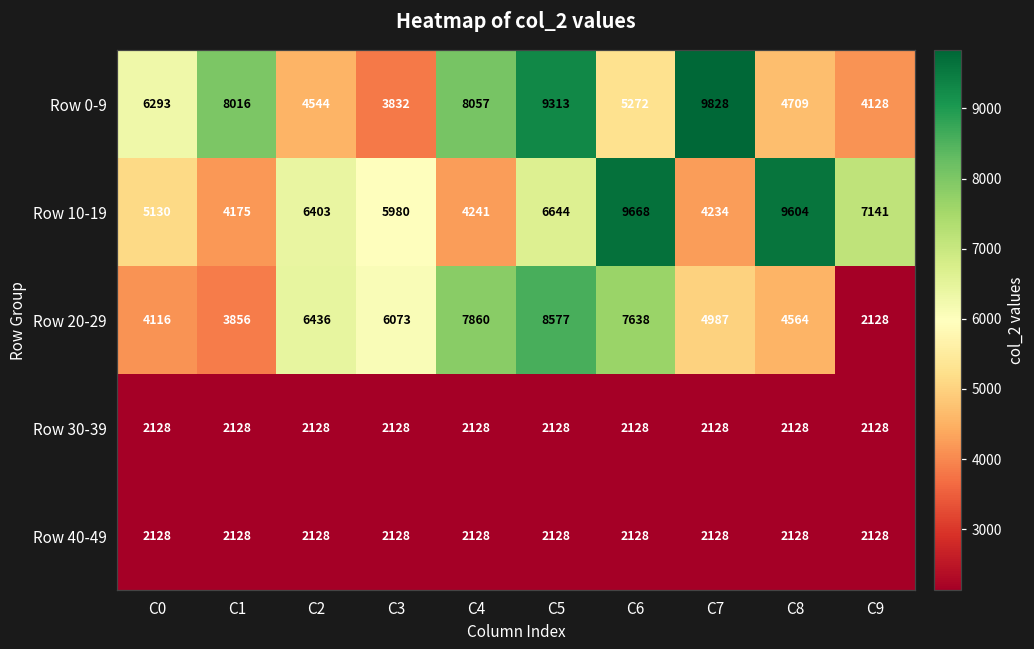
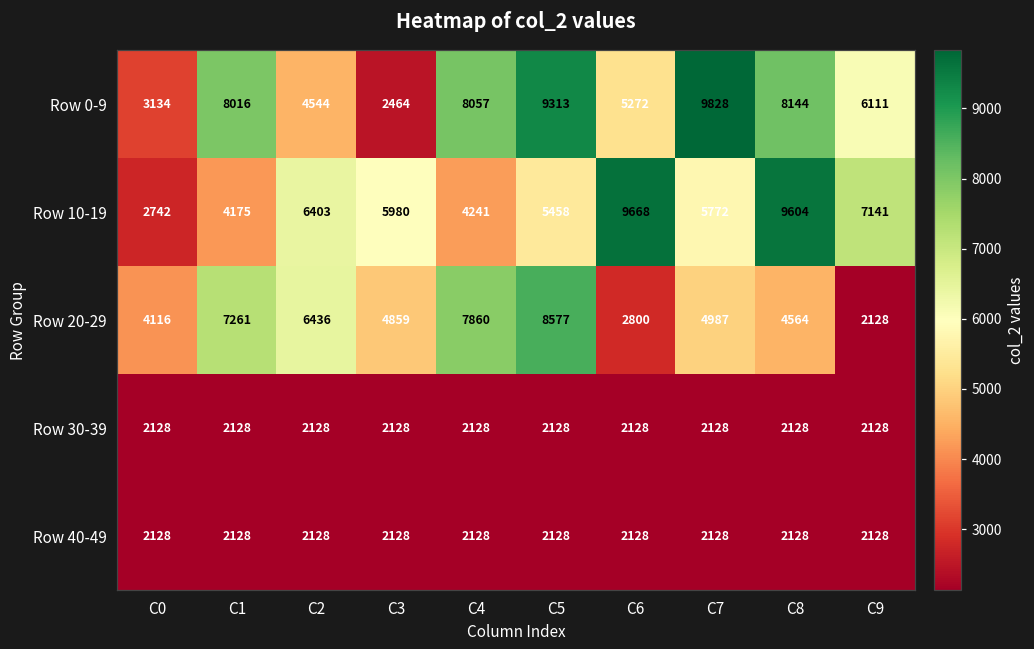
  {
    "Row 0-9": {
-     "C0": 6293,
+     "C0": 3134,
      "C1": 8016,
      "C2": 4544,
-     "C3": 3832,
+     "C3": 2464,
      "C4": 8057,
      "C5": 9313,
      "C6": 5272,
      "C7": 9828,
-     "C8": 4709,
-     "C9": 4128
+     "C8": 8144,
+     "C9": 6111
    },
    "Row 10-19": {
-     "C0": 5130,
+     "C0": 2742,
      "C1": 4175,
      "C2": 6403,
      "C3": 5980,
      "C4": 4241,
-     "C5": 6644,
+     "C5": 5458,
      "C6": 9668,
-     "C7": 4234,
+     "C7": 5772,
      "C8": 9604,
      "C9": 7141
    },
    "Row 20-29": {
      "C0": 4116,
-     "C1": 3856,
+     "C1": 7261,
      "C2": 6436,
-     "C3": 6073,
+     "C3": 4859,
      "C4": 7860,
      "C5": 8577,
-     "C6": 7638,
+     "C6": 2800,
      "C7": 4987,
      "C8": 4564,
      "C9": 2128
    },
    "Row 30-39": {
      "C0": 2128,
      "C1": 2128,
      "C2": 2128,
      "C3": 2128,
      "C4": 2128,
      "C5": 2128,
      "C6": 2128,
      "C7": 2128,
      "C8": 2128,
      "C9": 2128
    },
    "Row 40-49": {
      "C0": 2128,
      "C1": 2128,
      "C2": 2128,
      "C3": 2128,
      "C4": 2128,
      "C5": 2128,
      "C6": 2128,
      "C7": 2128,
      "C8": 2128,
      "C9": 2128
    }
  }
